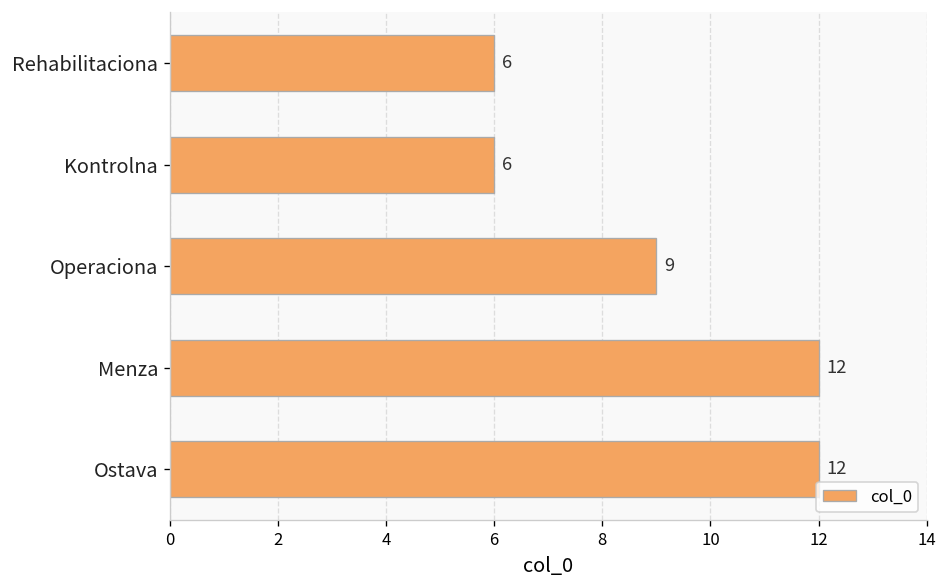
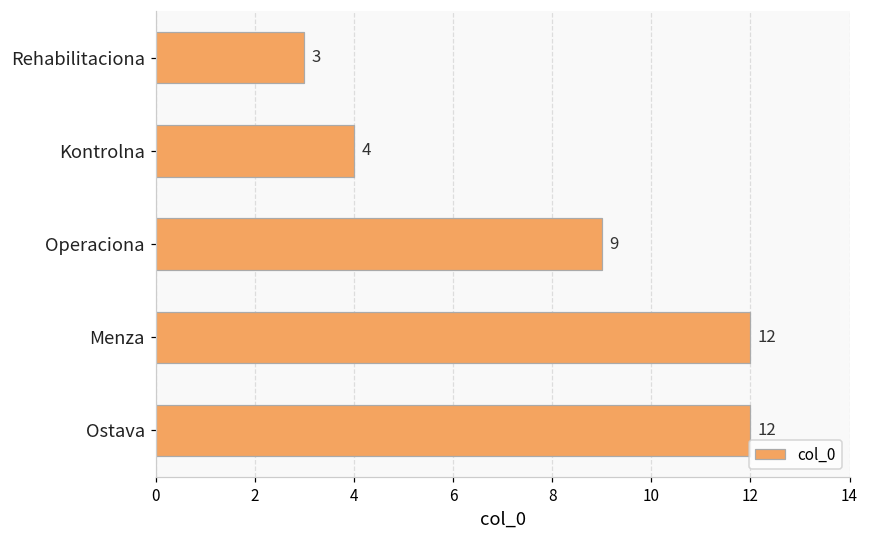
  {
-   "Rehabilitaciona": 6,
-   "Kontrolna": 6,
+   "Rehabilitaciona": 3,
+   "Kontrolna": 4,
    "Operaciona": 9,
    "Menza": 12,
    "Ostava": 12
  }
